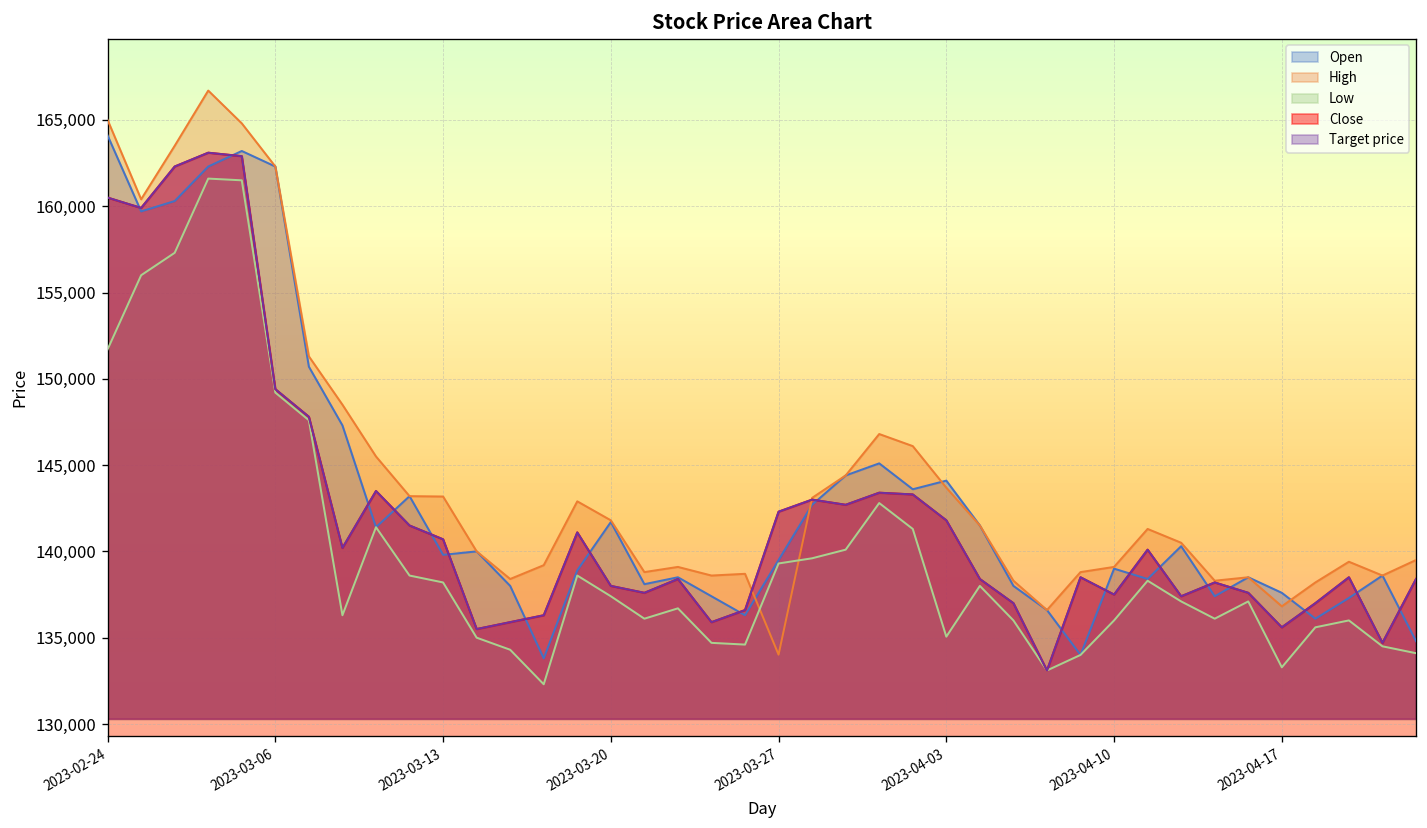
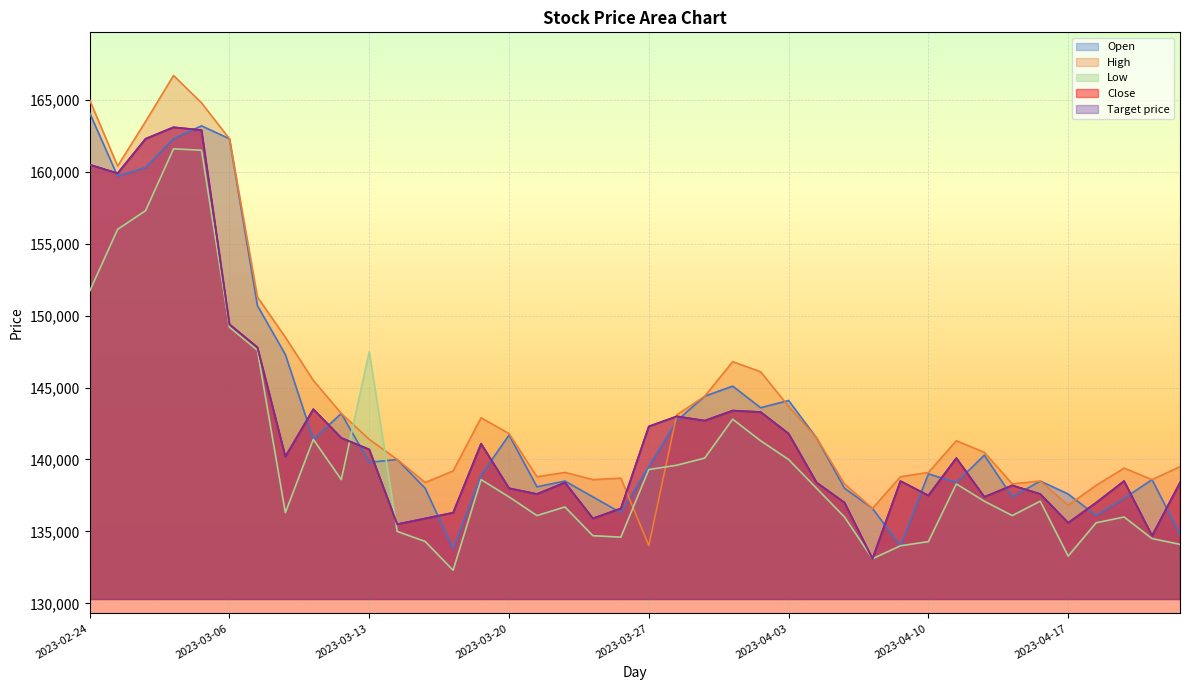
  {
    "High": {
      "2023-02-24": "165,000",
-     "2023-03-13": "143,200",
+     "2023-03-13": "141,400",
      "2023-03-27": "134,000",
      "2023-04-03": "143,700",
      "2023-04-17": "136,800"
    },
    "Low": {
      "2023-02-24": "151,700",
      "2023-03-06": "149,200",
-     "2023-03-13": "138,200",
+     "2023-03-13": "147,500",
      "2023-03-20": "137,400",
      "2023-03-27": "139,300",
-     "2023-04-03": "135,100",
-     "2023-04-10": "136,000",
+     "2023-04-03": "140,000",
+     "2023-04-10": "134,300",
      "2023-04-17": "133,300"
    }
  }
